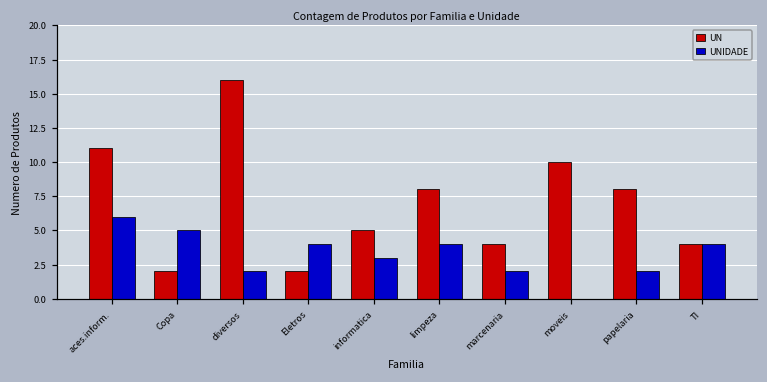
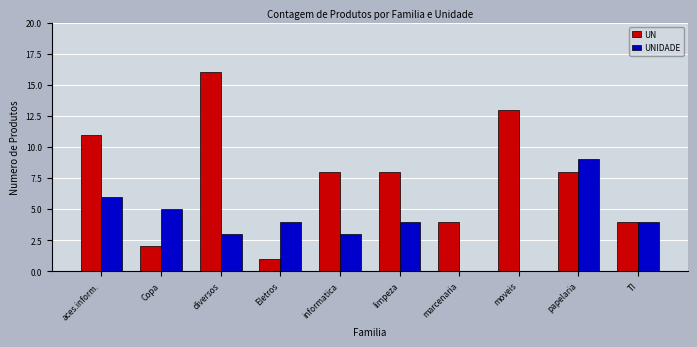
  {
    "UN": {
      "aces.inform.": 11,
      "Copa": 2,
      "diversos": 16,
-     "Eletros": 2,
-     "informatica": 5,
+     "Eletros": 1,
+     "informatica": 8,
      "limpeza": 8,
      "marcenaria": 4,
-     "moveis": 10,
+     "moveis": 13,
      "papelaria": 8,
      "TI": 4
    },
    "UNIDADE": {
      "aces.inform.": 6,
      "Copa": 5,
-     "diversos": 2,
+     "diversos": 3,
      "Eletros": 4,
      "informatica": 3,
      "limpeza": 4,
-     "marcenaria": 2,
+     "marcenaria": 0,
      "moveis": 0,
-     "papelaria": 2,
+     "papelaria": 9,
      "TI": 4
    }
  }
